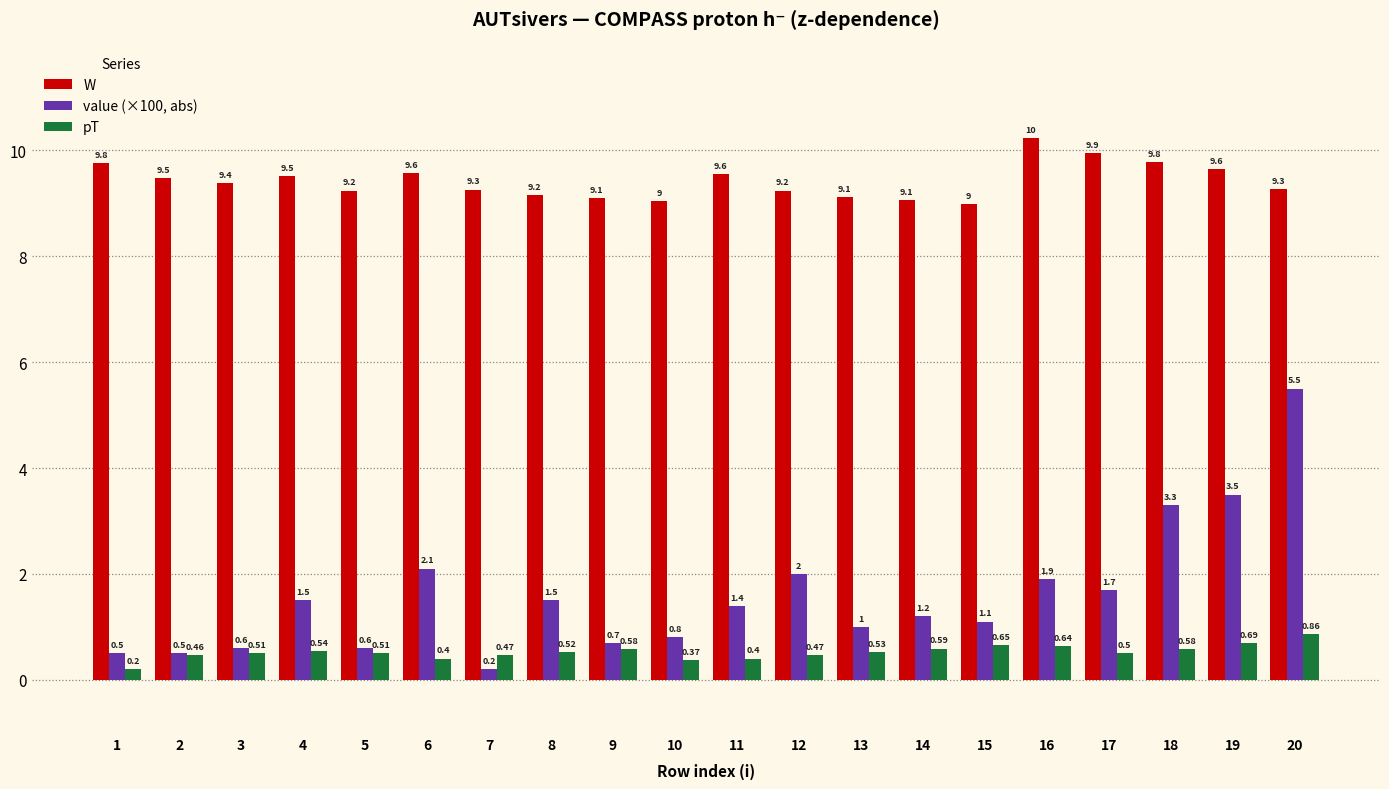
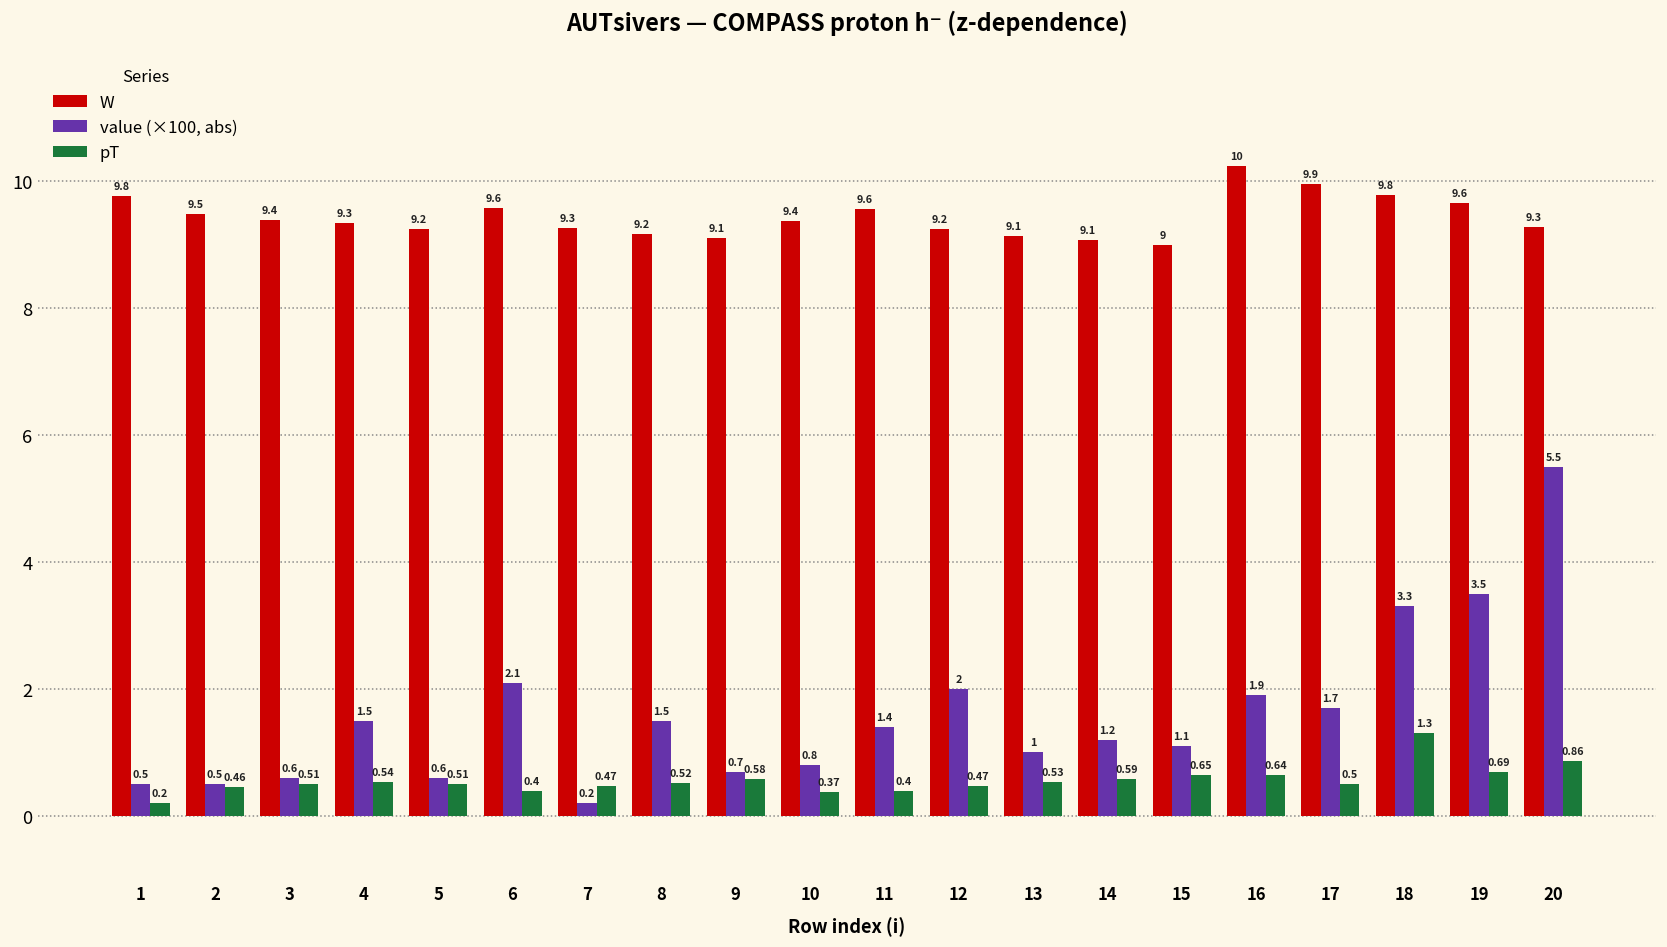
  {
    "W": {
      "1": 9.8,
      "2": 9.5,
      "3": 9.4,
-     "4": 9.5,
+     "4": 9.3,
      "5": 9.2,
      "6": 9.6,
      "7": 9.3,
      "8": 9.2,
      "9": 9.1,
-     "10": 9,
+     "10": 9.4,
      "11": 9.6,
      "12": 9.2,
      "13": 9.1,
      "14": 9.1,
      "15": 9,
      "16": 10,
      "17": 9.9,
      "18": 9.8,
      "19": 9.6,
      "20": 9.3
    },
    "value (×100, abs)": {
      "1": 0.5,
      "2": 0.5,
      "3": 0.6,
      "4": 1.5,
      "5": 0.6,
      "6": 2.1,
      "7": 0.2,
      "8": 1.5,
      "9": 0.7,
      "10": 0.8,
      "11": 1.4,
      "12": 2,
      "13": 1,
      "14": 1.2,
      "15": 1.1,
      "16": 1.9,
      "17": 1.7,
      "18": 3.3,
      "19": 3.5,
      "20": 5.5
    },
    "pT": {
      "1": 0.2,
      "2": 0.46,
      "3": 0.51,
      "4": 0.54,
      "5": 0.51,
      "6": 0.4,
      "7": 0.47,
      "8": 0.52,
      "9": 0.58,
      "10": 0.37,
      "11": 0.4,
      "12": 0.47,
      "13": 0.53,
      "14": 0.59,
      "15": 0.65,
      "16": 0.64,
      "17": 0.5,
-     "18": 0.58,
+     "18": 1.3,
      "19": 0.69,
      "20": 0.86
    }
  }
